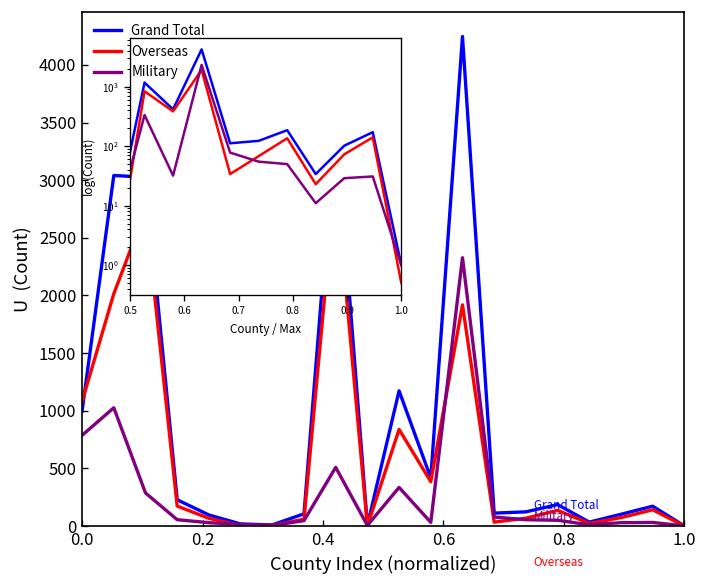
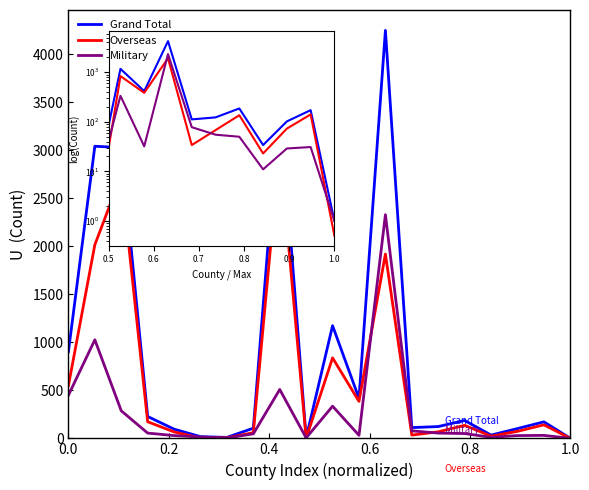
  {
    "Grand Total": {
-     "0.0": 1000
+     "0.0": 900
    },
    "Overseas": {
-     "0.0": 1100
+     "0.0": 500
    },
    "Military": {
-     "0.0": 800
+     "0.0": 400
    }
  }
